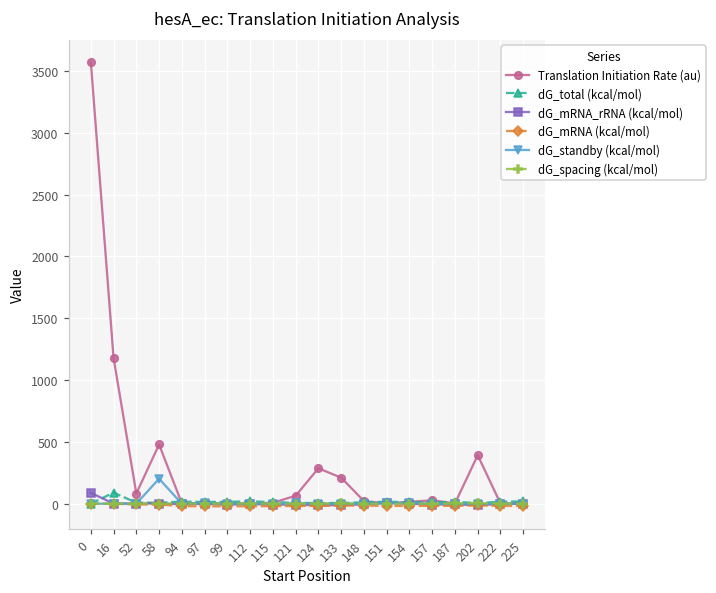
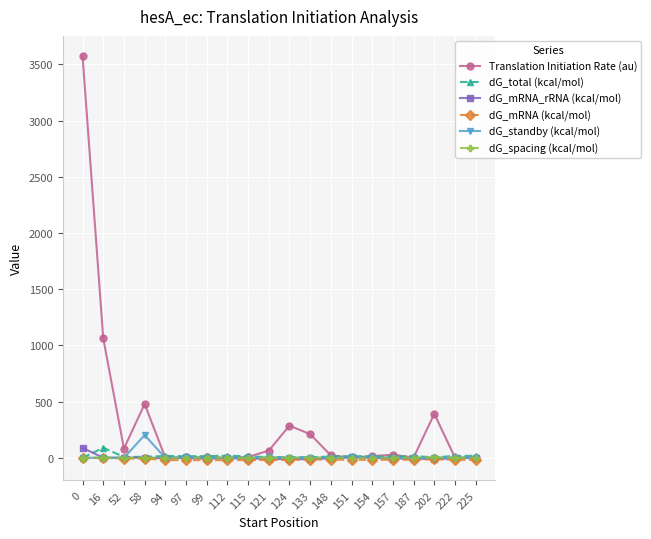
  {
    "Translation Initiation Rate (au)": {
      "0": 3570,
-     "16": 1180,
+     "16": 1060,
      "52": 80,
      "58": 480,
      "121": 60,
      "124": 290,
      "133": 210,
      "202": 390
    },
    "dG_total (kcal/mol)": {
      "16": 90
    },
    "dG_mRNA_rRNA (kcal/mol)": {
      "0": 90
    },
    "dG_standby (kcal/mol)": {
      "58": 200
    }
  }
